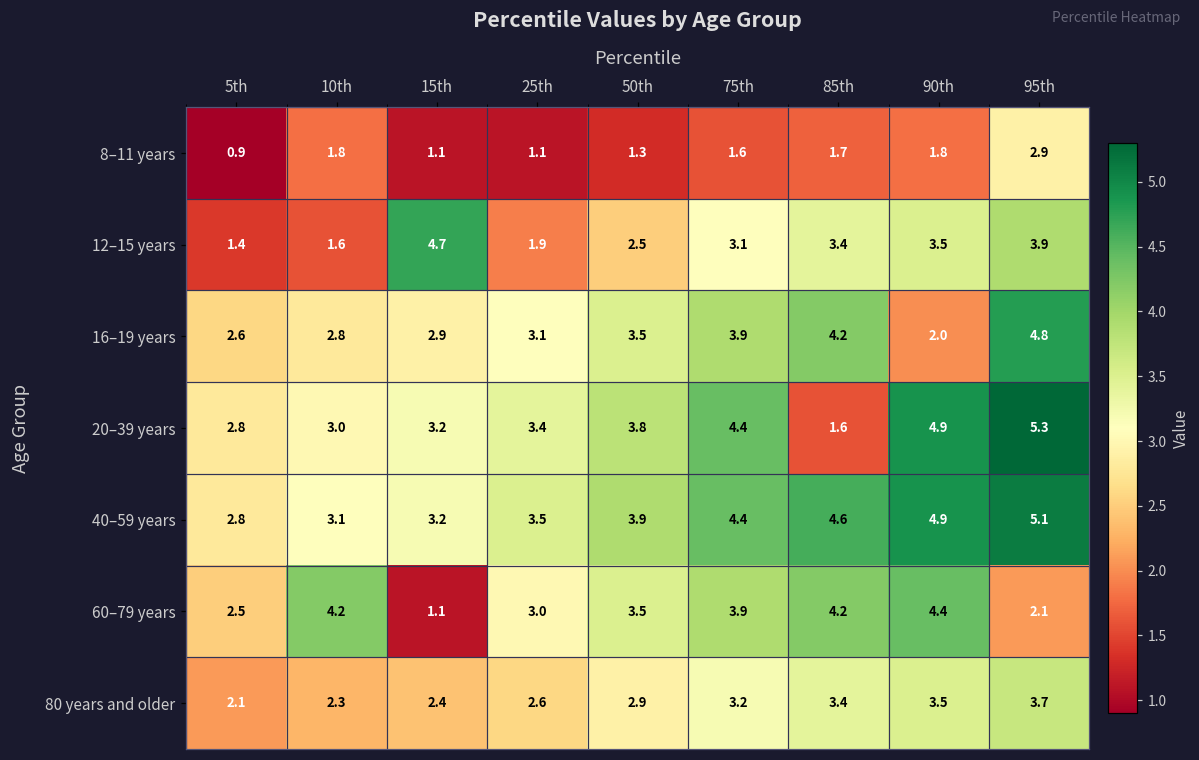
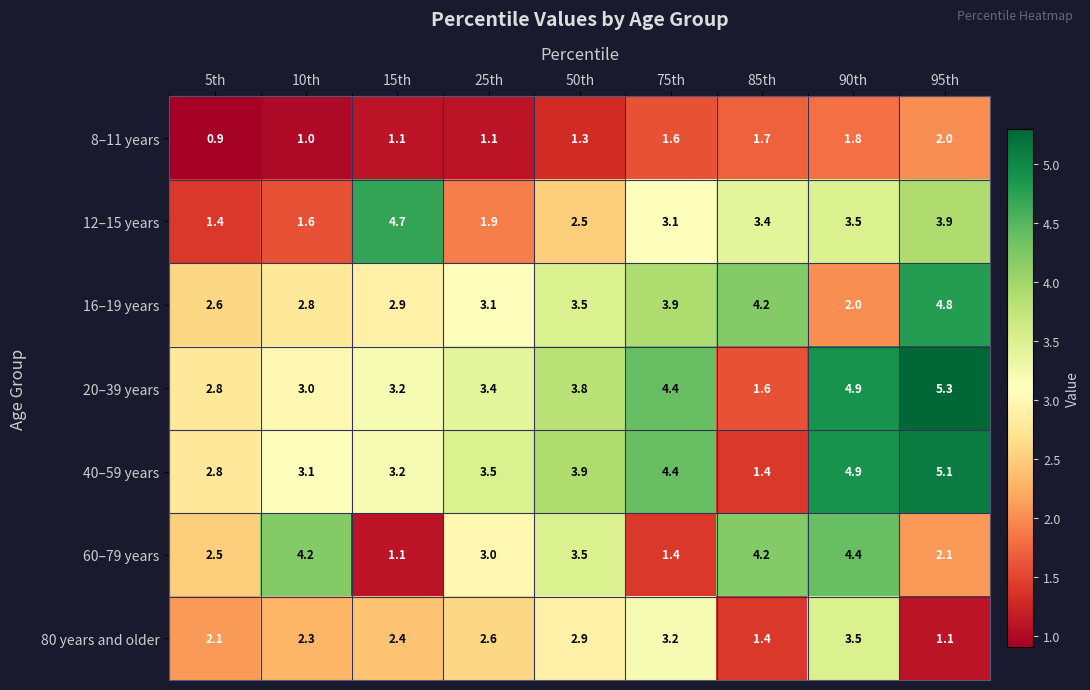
  {
    "8–11 years": {
      "5th": 0.9,
-     "10th": 1.8,
+     "10th": 1.0,
      "15th": 1.1,
      "25th": 1.1,
      "50th": 1.3,
      "75th": 1.6,
      "85th": 1.7,
      "90th": 1.8,
-     "95th": 2.9
+     "95th": 2.0
    },
    "12–15 years": {
      "5th": 1.4,
      "10th": 1.6,
      "15th": 4.7,
      "25th": 1.9,
      "50th": 2.5,
      "75th": 3.1,
      "85th": 3.4,
      "90th": 3.5,
      "95th": 3.9
    },
    "16–19 years": {
      "5th": 2.6,
      "10th": 2.8,
      "15th": 2.9,
      "25th": 3.1,
      "50th": 3.5,
      "75th": 3.9,
      "85th": 4.2,
      "90th": 2.0,
      "95th": 4.8
    },
    "20–39 years": {
      "5th": 2.8,
      "10th": 3.0,
      "15th": 3.2,
      "25th": 3.4,
      "50th": 3.8,
      "75th": 4.4,
      "85th": 1.6,
      "90th": 4.9,
      "95th": 5.3
    },
    "40–59 years": {
      "5th": 2.8,
      "10th": 3.1,
      "15th": 3.2,
      "25th": 3.5,
      "50th": 3.9,
      "75th": 4.4,
-     "85th": 4.6,
+     "85th": 1.4,
      "90th": 4.9,
      "95th": 5.1
    },
    "60–79 years": {
      "5th": 2.5,
      "10th": 4.2,
      "15th": 1.1,
      "25th": 3.0,
      "50th": 3.5,
-     "75th": 3.9,
+     "75th": 1.4,
      "85th": 4.2,
      "90th": 4.4,
      "95th": 2.1
    },
    "80 years and older": {
      "5th": 2.1,
      "10th": 2.3,
      "15th": 2.4,
      "25th": 2.6,
      "50th": 2.9,
      "75th": 3.2,
-     "85th": 3.4,
+     "85th": 1.4,
      "90th": 3.5,
-     "95th": 3.7
+     "95th": 1.1
    }
  }
